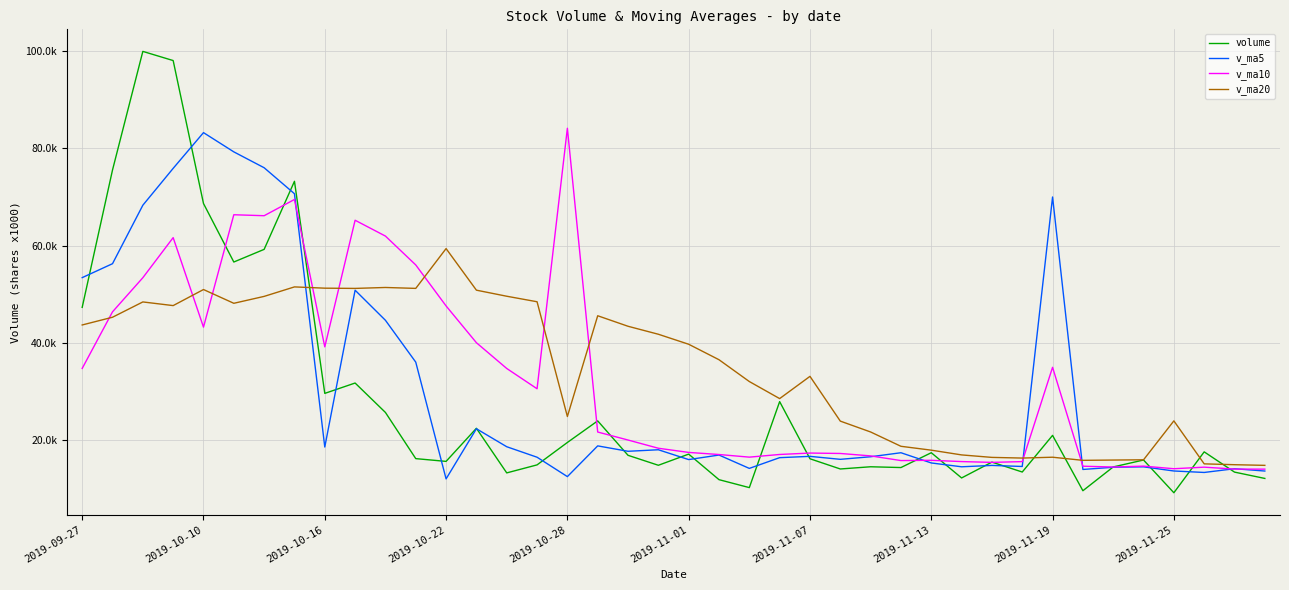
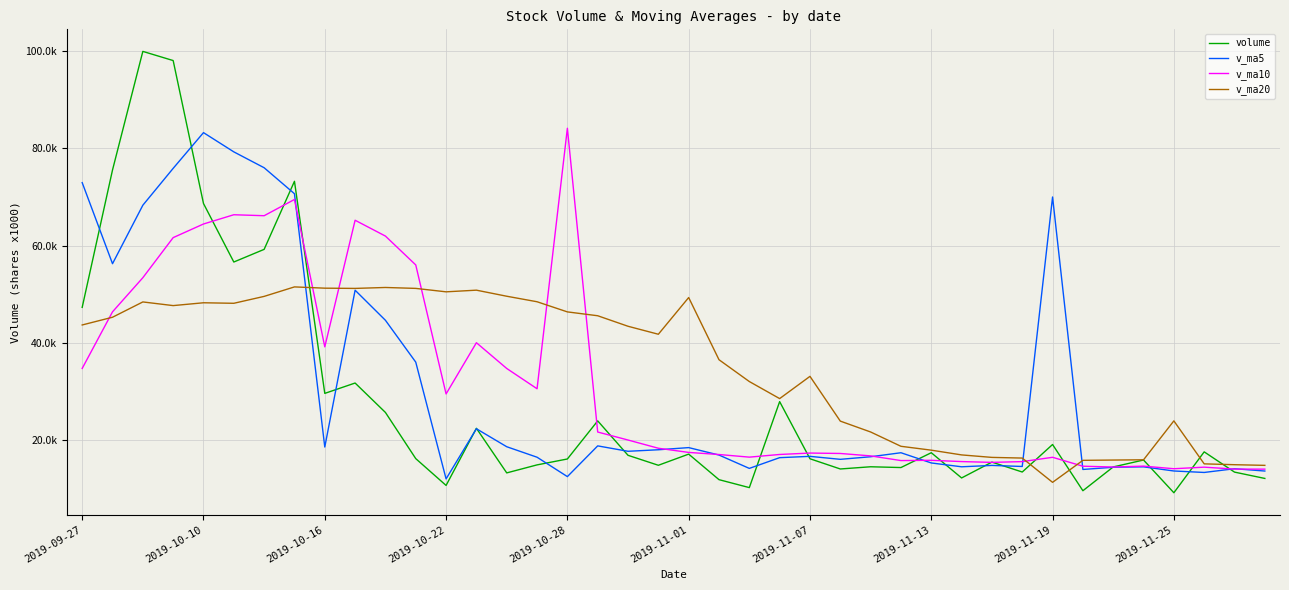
  {
    "volume": {
      "2019-09-27": 47000,
      "2019-10-10": 69000,
      "2019-10-16": 30000,
-     "2019-10-22": 16000,
-     "2019-10-28": 20000,
-     "2019-11-19": 21000,
+     "2019-10-22": 11000,
+     "2019-10-28": 16000,
+     "2019-11-19": 19000,
      "2019-11-25": 9000
    },
    "v_ma5": {
-     "2019-09-27": 53000,
+     "2019-09-27": 73000,
      "2019-10-10": 83000,
      "2019-10-16": 19000,
      "2019-10-22": 12000,
      "2019-10-28": 13000,
-     "2019-11-01": 16000,
+     "2019-11-01": 19000,
      "2019-11-13": 15000,
      "2019-11-19": 70000
    },
    "v_ma10": {
      "2019-09-27": 35000,
-     "2019-10-10": 43000,
+     "2019-10-10": 64000,
      "2019-10-16": 39000,
-     "2019-10-22": 48000,
+     "2019-10-22": 30000,
      "2019-10-28": 84000,
      "2019-11-07": 17000,
      "2019-11-13": 16000,
-     "2019-11-19": 35000
+     "2019-11-19": 17000
    },
    "v_ma20": {
      "2019-09-27": 44000,
-     "2019-10-10": 51000,
+     "2019-10-10": 48000,
      "2019-10-16": 51000,
-     "2019-10-22": 59000,
-     "2019-10-28": 25000,
-     "2019-11-01": 40000,
+     "2019-10-22": 51000,
+     "2019-10-28": 46000,
+     "2019-11-01": 49000,
      "2019-11-07": 33000,
-     "2019-11-19": 17000,
+     "2019-11-19": 11000,
      "2019-11-25": 24000
    }
  }
